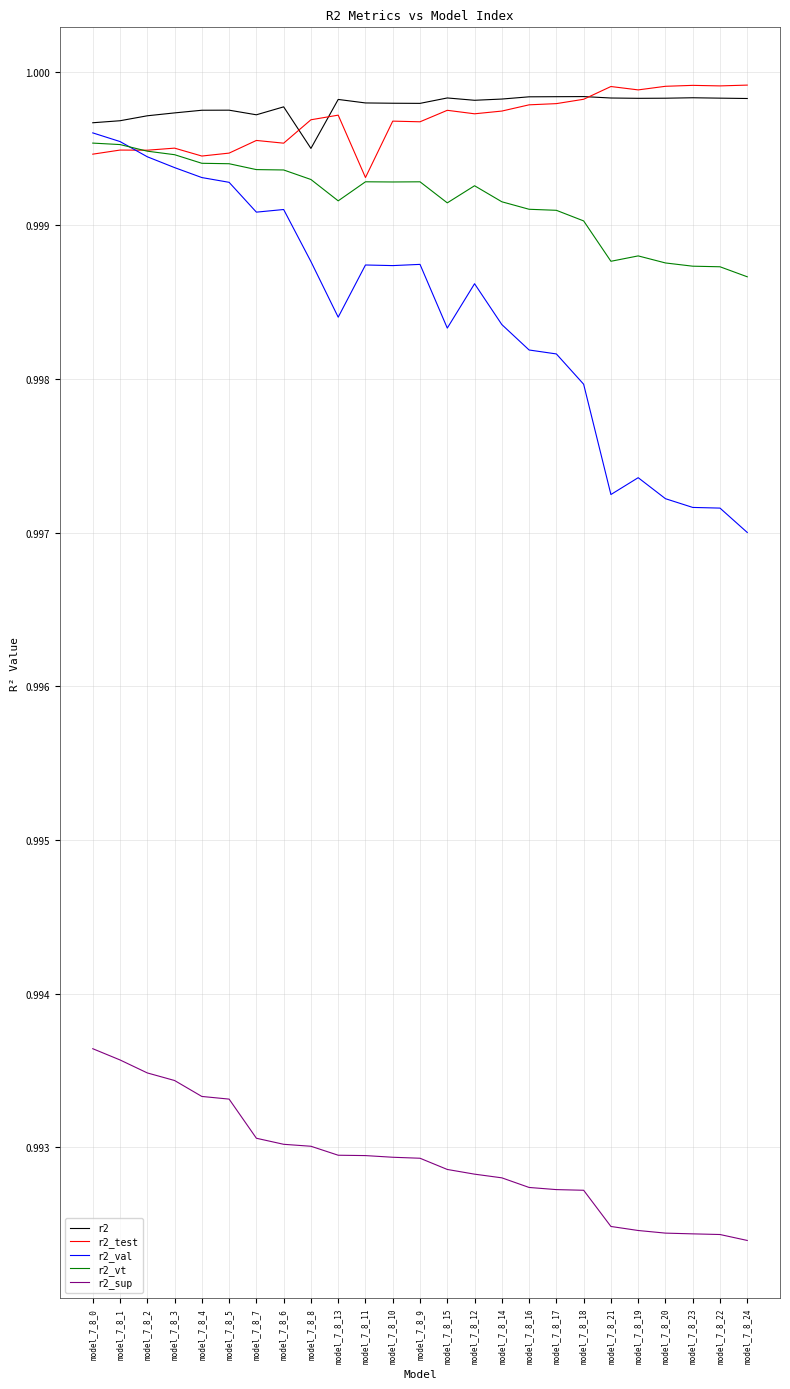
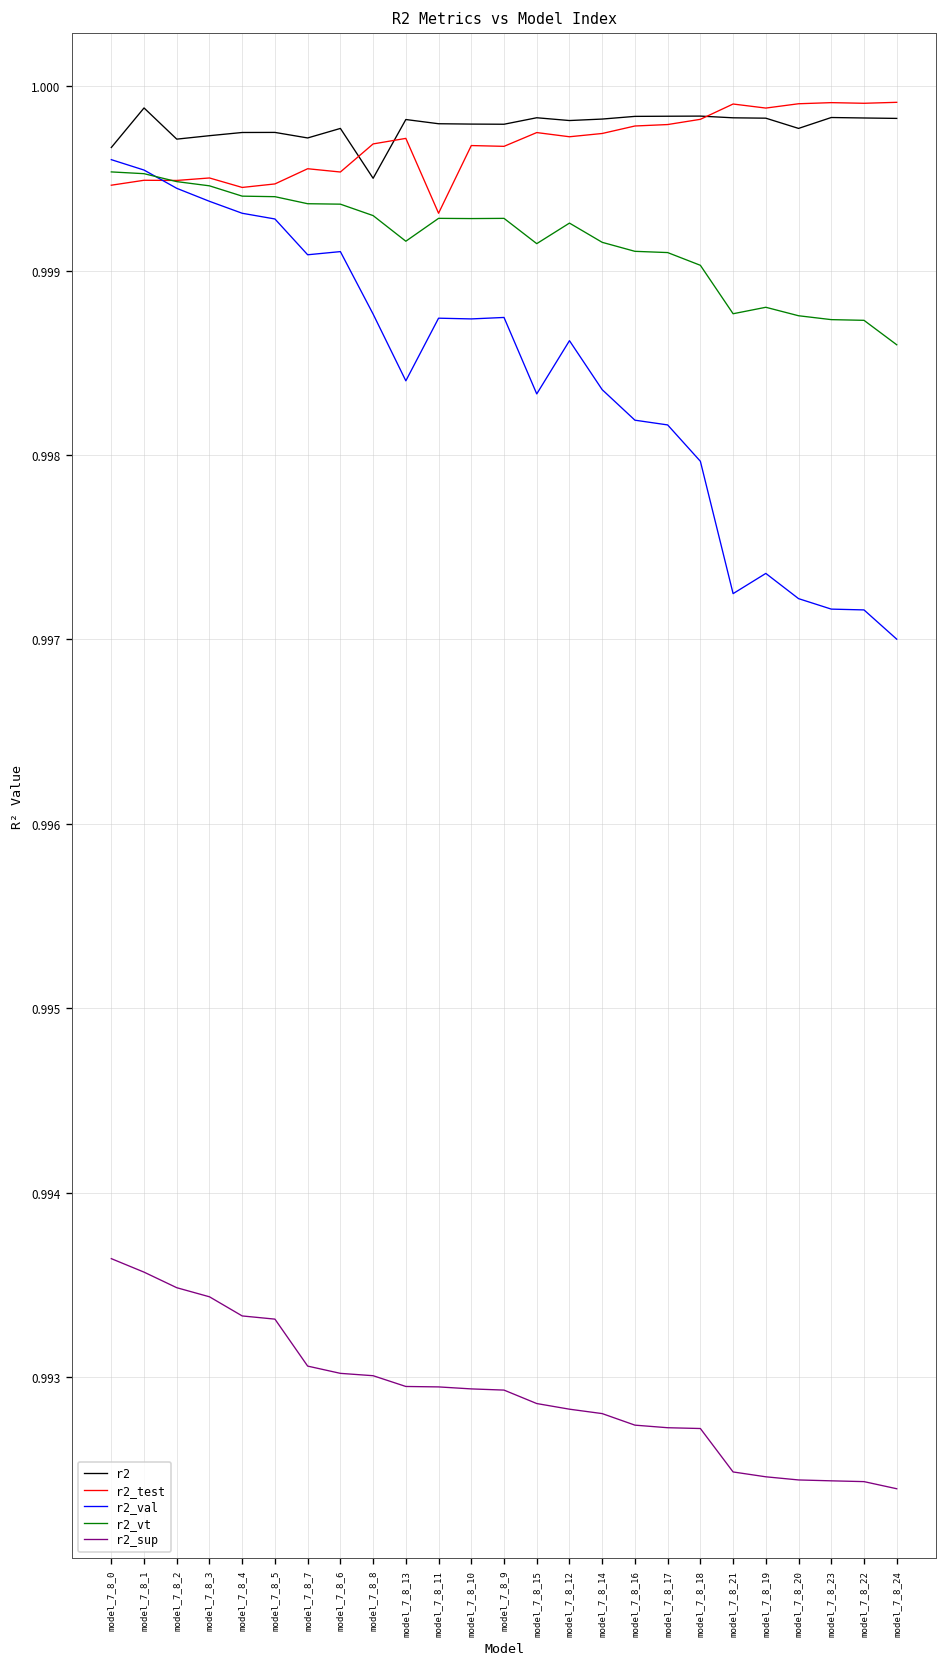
  {
    "r2": {
      "model_7_8_0": 0.99967,
-     "model_7_8_1": 0.99968,
+     "model_7_8_1": 0.99988,
      "model_7_8_2": 0.99971,
      "model_7_8_3": 0.99973,
      "model_7_8_4": 0.99975,
      "model_7_8_5": 0.99975,
      "model_7_8_7": 0.99972,
      "model_7_8_6": 0.99977,
      "model_7_8_8": 0.99950,
      "model_7_8_13": 0.99982,
      "model_7_8_11": 0.99980,
      "model_7_8_10": 0.99980,
      "model_7_8_9": 0.99979,
      "model_7_8_15": 0.99983,
      "model_7_8_12": 0.99981,
      "model_7_8_14": 0.99982,
      "model_7_8_16": 0.99984,
      "model_7_8_17": 0.99984,
      "model_7_8_18": 0.99984,
      "model_7_8_21": 0.99983,
      "model_7_8_19": 0.99983,
-     "model_7_8_20": 0.99983,
+     "model_7_8_20": 0.99977,
      "model_7_8_23": 0.99983,
      "model_7_8_22": 0.99983,
      "model_7_8_24": 0.99983
    },
    "r2_test": {
      "model_7_8_0": 0.99946,
      "model_7_8_1": 0.99949,
      "model_7_8_3": 0.99950,
      "model_7_8_4": 0.99945,
      "model_7_8_5": 0.99947,
      "model_7_8_7": 0.99955,
      "model_7_8_6": 0.99954,
      "model_7_8_8": 0.99969,
      "model_7_8_13": 0.99972,
      "model_7_8_11": 0.99931,
      "model_7_8_10": 0.99968,
      "model_7_8_9": 0.99967,
      "model_7_8_15": 0.99975,
      "model_7_8_12": 0.99973,
      "model_7_8_14": 0.99974,
      "model_7_8_16": 0.99979,
      "model_7_8_17": 0.99979,
      "model_7_8_18": 0.99982,
      "model_7_8_21": 0.99990,
      "model_7_8_19": 0.99988,
      "model_7_8_20": 0.99991,
      "model_7_8_23": 0.99991,
      "model_7_8_22": 0.99991,
      "model_7_8_24": 0.99991
    },
    "r2_val": {
      "model_7_8_0": 0.99960,
      "model_7_8_1": 0.99955,
      "model_7_8_2": 0.99945,
      "model_7_8_3": 0.99938,
      "model_7_8_4": 0.99931,
      "model_7_8_5": 0.99928,
      "model_7_8_7": 0.99909,
      "model_7_8_6": 0.99910,
      "model_7_8_8": 0.99876,
      "model_7_8_13": 0.99840,
      "model_7_8_11": 0.99874,
      "model_7_8_10": 0.99874,
      "model_7_8_9": 0.99875,
      "model_7_8_15": 0.99833,
      "model_7_8_12": 0.99862,
      "model_7_8_14": 0.99835,
      "model_7_8_16": 0.99819,
      "model_7_8_17": 0.99816,
      "model_7_8_18": 0.99797,
      "model_7_8_21": 0.99725,
      "model_7_8_19": 0.99736,
      "model_7_8_20": 0.99722,
      "model_7_8_23": 0.99716,
      "model_7_8_22": 0.99716,
      "model_7_8_24": 0.99700
    },
    "r2_vt": {
      "model_7_8_0": 0.99954,
      "model_7_8_1": 0.99953,
      "model_7_8_3": 0.99946,
      "model_7_8_4": 0.99940,
      "model_7_8_5": 0.99940,
      "model_7_8_7": 0.99936,
      "model_7_8_6": 0.99936,
      "model_7_8_8": 0.99930,
      "model_7_8_13": 0.99916,
      "model_7_8_11": 0.99928,
      "model_7_8_10": 0.99928,
      "model_7_8_9": 0.99928,
      "model_7_8_15": 0.99915,
      "model_7_8_12": 0.99926,
      "model_7_8_14": 0.99915,
      "model_7_8_16": 0.99911,
      "model_7_8_17": 0.99910,
      "model_7_8_18": 0.99903,
      "model_7_8_21": 0.99877,
      "model_7_8_19": 0.99880,
      "model_7_8_20": 0.99876,
      "model_7_8_23": 0.99873,
      "model_7_8_22": 0.99873,
-     "model_7_8_24": 0.99867
+     "model_7_8_24": 0.99860
    },
    "r2_sup": {
      "model_7_8_0": 0.99364,
      "model_7_8_1": 0.99357,
      "model_7_8_2": 0.99348,
      "model_7_8_3": 0.99343,
      "model_7_8_4": 0.99333,
      "model_7_8_5": 0.99331,
      "model_7_8_7": 0.99306,
      "model_7_8_6": 0.99302,
      "model_7_8_8": 0.99301,
      "model_7_8_13": 0.99295,
      "model_7_8_11": 0.99295,
      "model_7_8_10": 0.99294,
      "model_7_8_9": 0.99293,
      "model_7_8_15": 0.99286,
      "model_7_8_12": 0.99283,
      "model_7_8_14": 0.99280,
      "model_7_8_16": 0.99274,
      "model_7_8_17": 0.99272,
      "model_7_8_18": 0.99272,
      "model_7_8_21": 0.99248,
      "model_7_8_19": 0.99246,
      "model_7_8_20": 0.99244,
      "model_7_8_23": 0.99244,
      "model_7_8_22": 0.99243,
      "model_7_8_24": 0.99239
    }
  }
